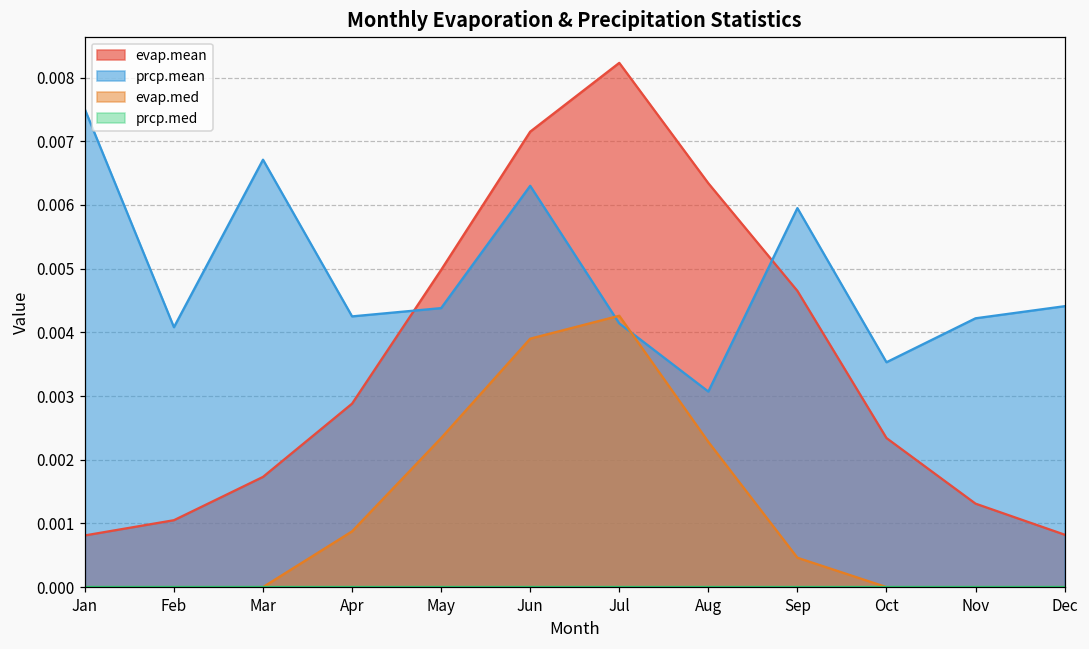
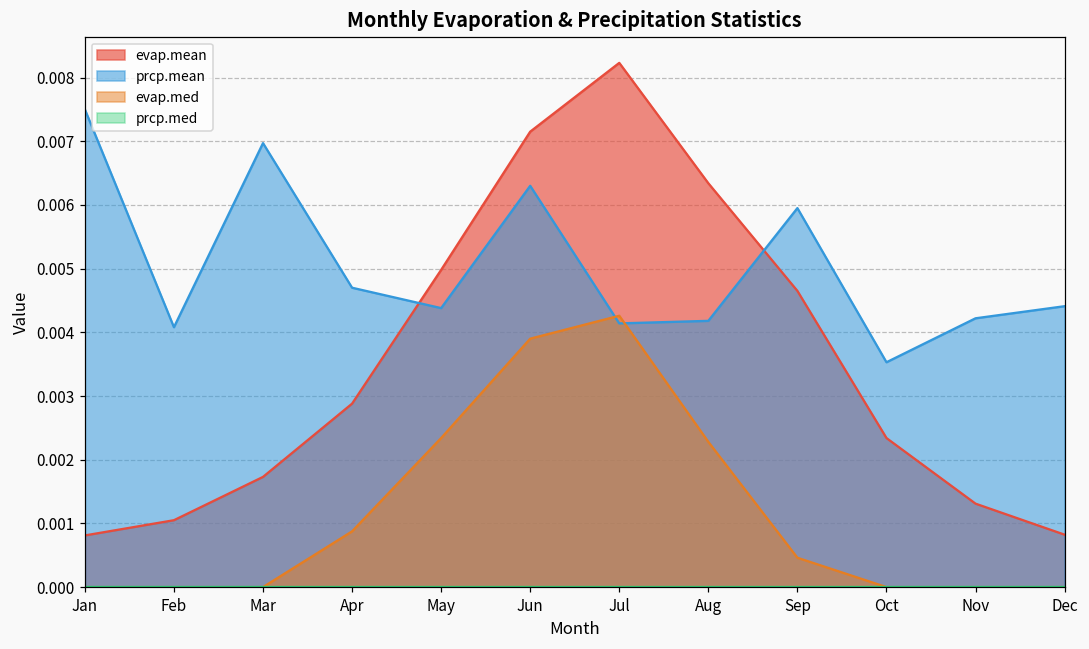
  {
    "prcp.mean": {
      "Jan": 0.0075,
      "Feb": 0.0041,
-     "Mar": 0.0067,
-     "Apr": 0.0043,
+     "Mar": 0.0070,
+     "Apr": 0.0047,
      "May": 0.0044,
      "Jun": 0.0063,
      "Jul": 0.0041,
-     "Aug": 0.0031,
+     "Aug": 0.0042,
      "Sep": 0.0060,
      "Oct": 0.0035,
      "Nov": 0.0042,
      "Dec": 0.0044
    },
    "prcp.med": {
      "Apr": 0.0000,
      "May": 0.0000,
      "Jun": 0.0000,
      "Jul": 0.0000,
      "Aug": 0.0000,
      "Sep": 0.0000
    }
  }
